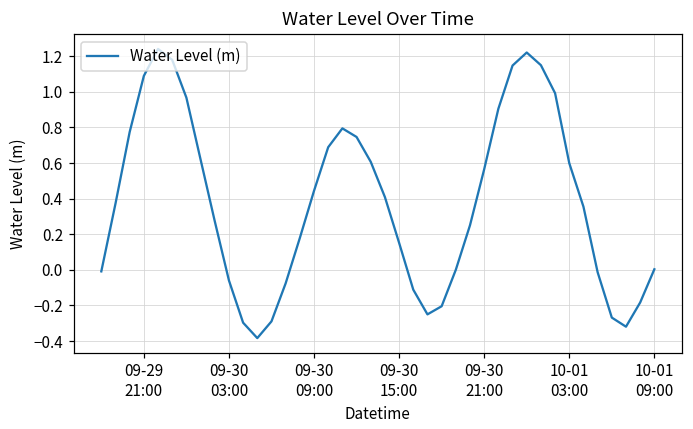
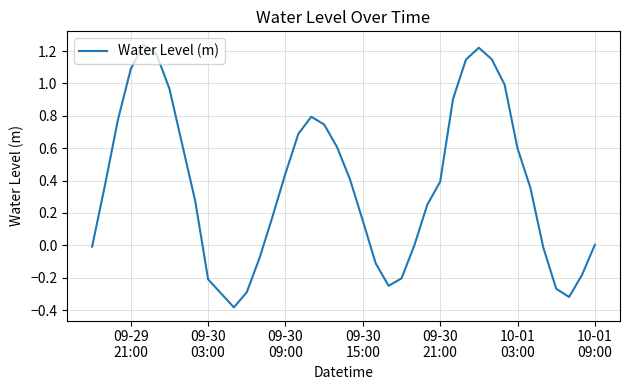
  {
    "09-29 21:00": 1.09,
-   "09-30 03:00": -0.06,
+   "09-30 03:00": -0.21,
    "09-30 09:00": 0.44,
    "09-30 15:00": 0.15,
-   "09-30 21:00": 0.57,
+   "09-30 21:00": 0.39,
    "10-01 03:00": 0.60,
    "10-01 09:00": 0.00
  }
